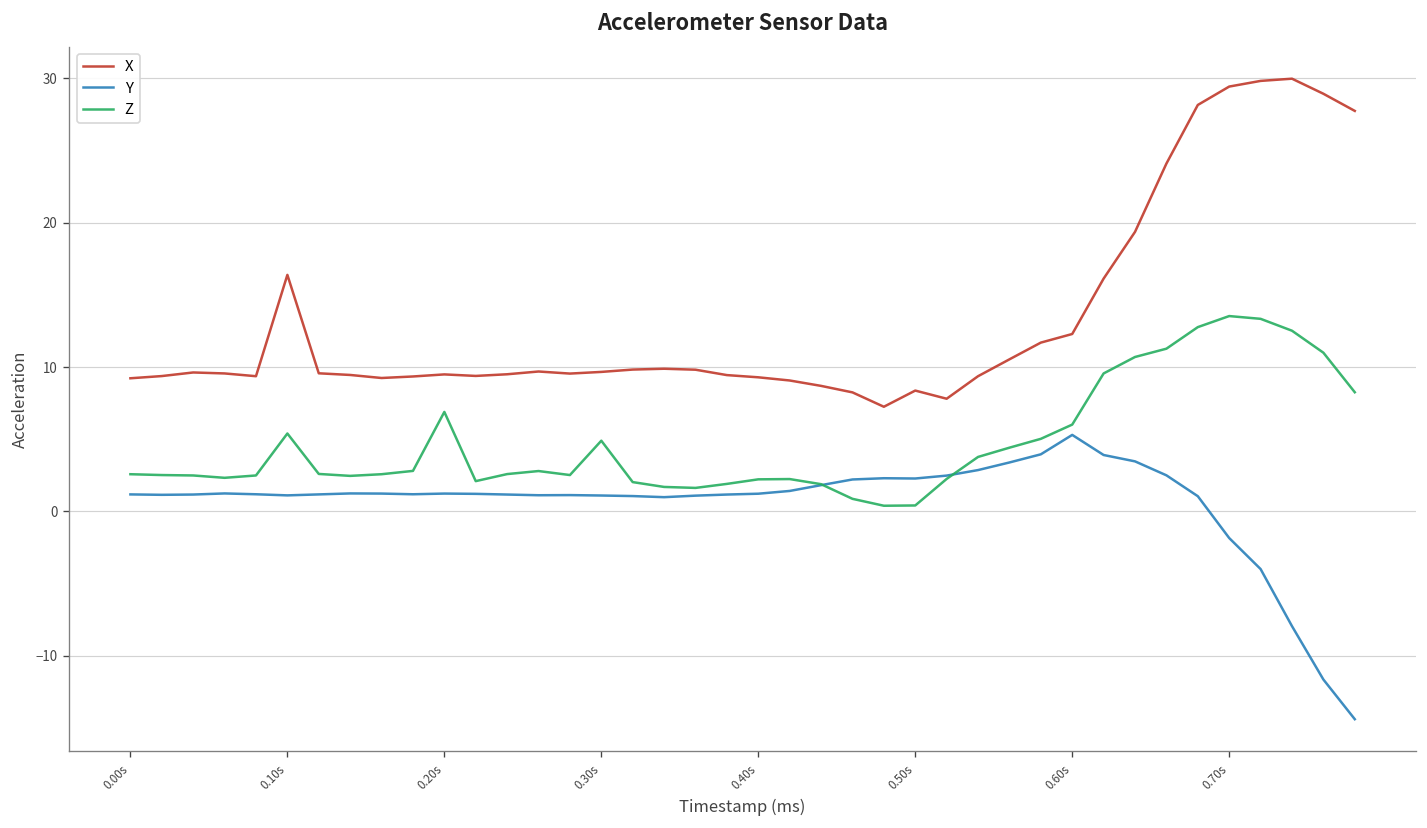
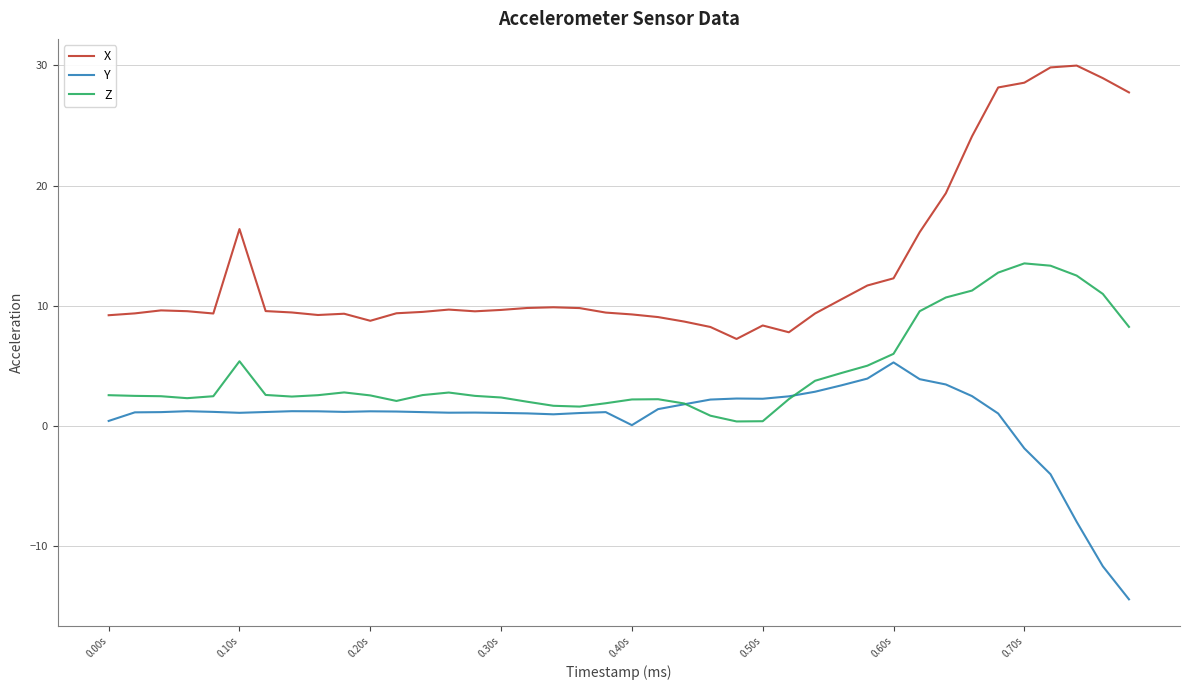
  {
    "X": {
      "0.00s": 9.2,
      "0.10s": 16.4,
-     "0.20s": 9.5,
+     "0.20s": 8.8,
      "0.30s": 9.7,
      "0.40s": 9.3,
      "0.50s": 8.4,
      "0.60s": 12.3,
-     "0.70s": 29.4
+     "0.70s": 28.6
    },
    "Y": {
-     "0.00s": 1.2,
+     "0.00s": 0.4,
      "0.10s": 1.1,
      "0.20s": 1.2,
      "0.30s": 1.1,
-     "0.40s": 1.2,
+     "0.40s": 0.1,
      "0.50s": 2.3,
      "0.60s": 5.3,
      "0.70s": -1.8
    },
    "Z": {
      "0.00s": 2.6,
      "0.10s": 5.4,
-     "0.20s": 6.9,
-     "0.30s": 4.9,
+     "0.20s": 2.6,
+     "0.30s": 2.4,
      "0.40s": 2.2,
      "0.50s": 0.4,
      "0.60s": 6.0,
      "0.70s": 13.5
    }
  }
